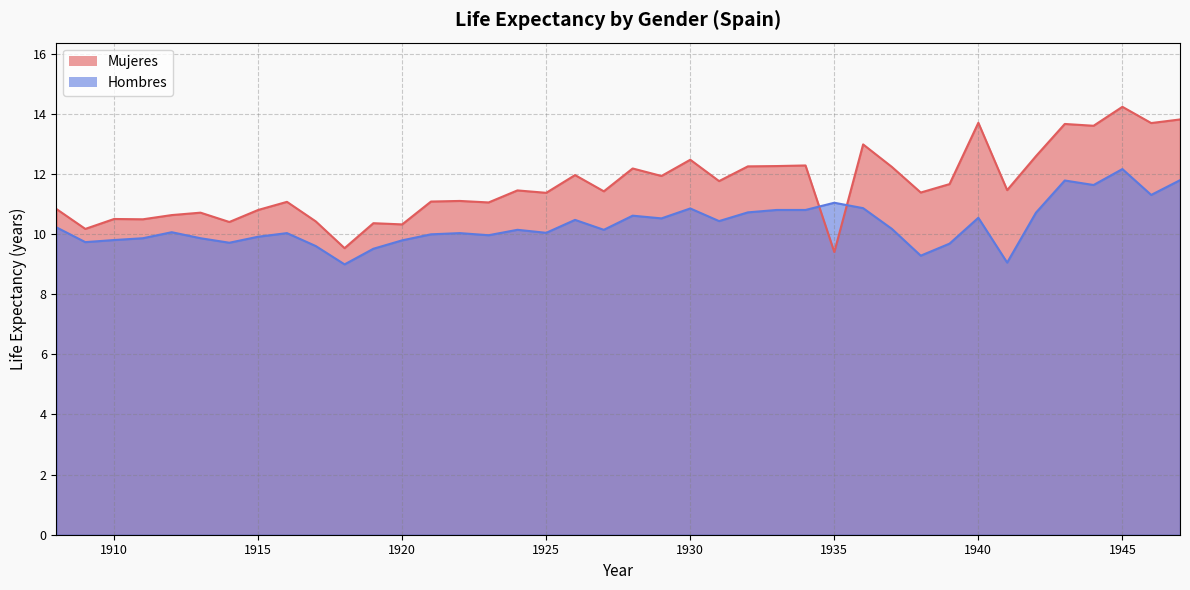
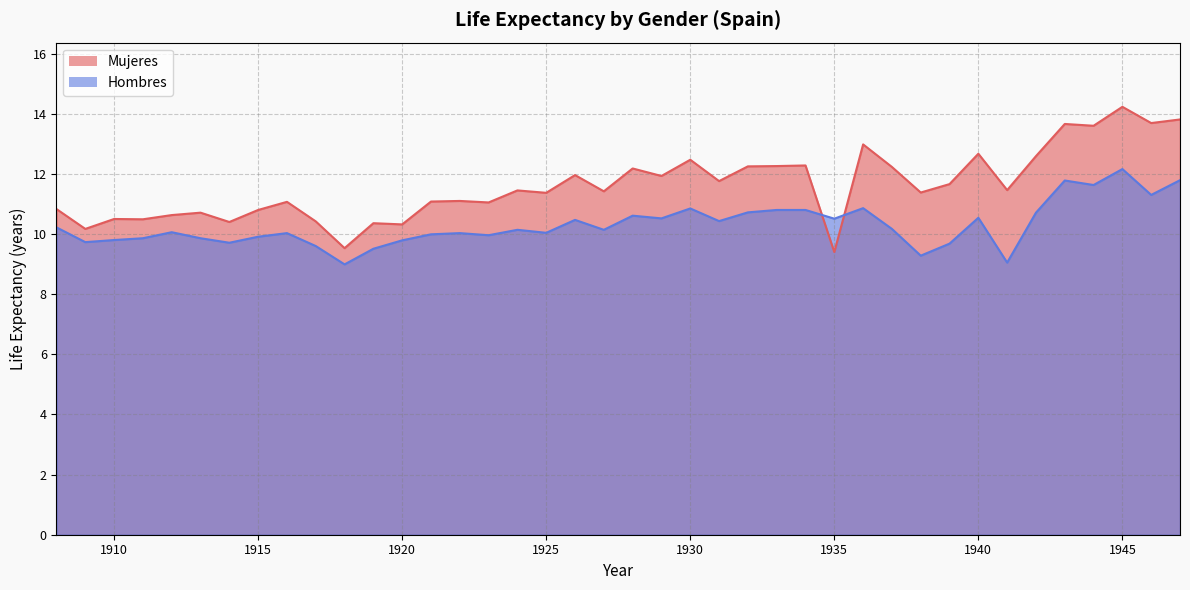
  {
    "Mujeres": {
      "1910": 10.5,
      "1915": 10.8,
      "1920": 10.3,
      "1925": 11.4,
      "1930": 12.5,
      "1935": 9.4,
-     "1940": 13.7,
+     "1940": 12.7,
      "1945": 14.2
    },
    "Hombres": {
      "1910": 9.8,
      "1915": 9.9,
      "1920": 9.8,
      "1925": 10.0,
      "1930": 10.9,
-     "1935": 11.0,
+     "1935": 10.5,
      "1940": 10.5,
      "1945": 12.2
    }
  }
